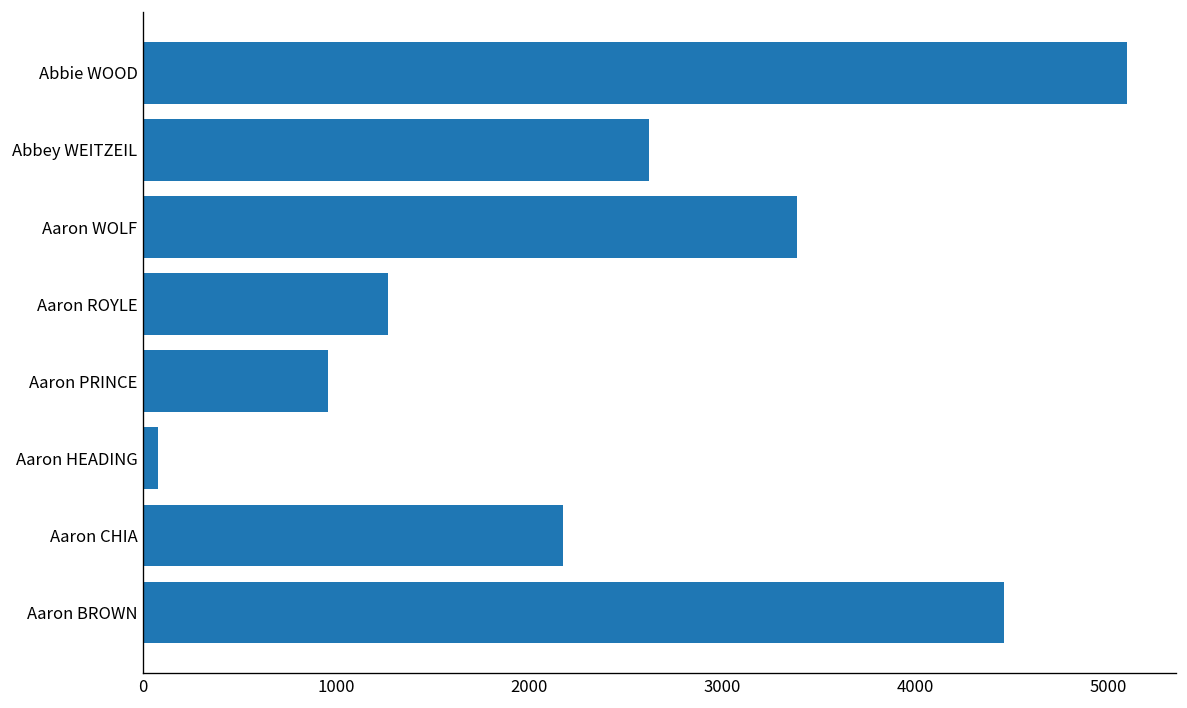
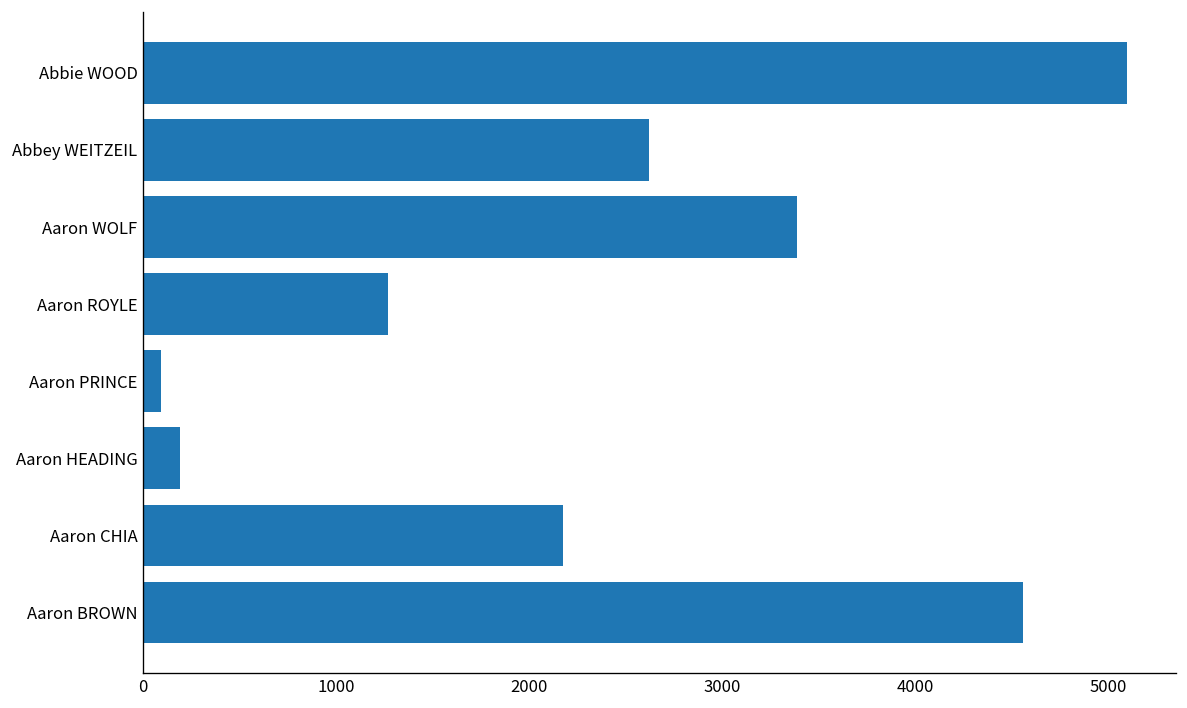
  {
    "Abbie WOOD": 5100,
    "Abbey WEITZEIL": 2620,
    "Aaron WOLF": 3390,
    "Aaron ROYLE": 1270,
-   "Aaron PRINCE": 960,
-   "Aaron HEADING": 80,
+   "Aaron PRINCE": 90,
+   "Aaron HEADING": 190,
    "Aaron CHIA": 2180,
-   "Aaron BROWN": 4460
+   "Aaron BROWN": 4560
  }
